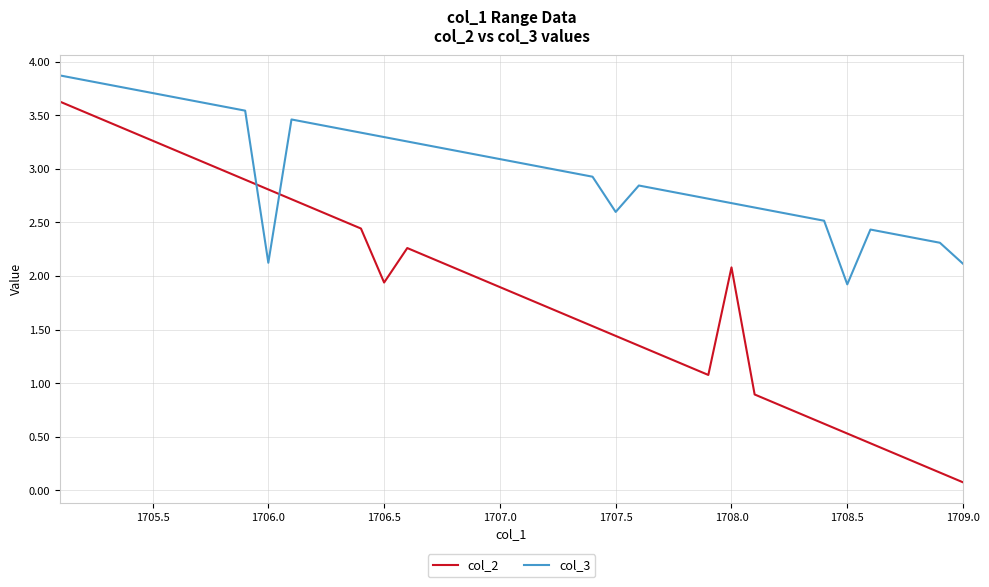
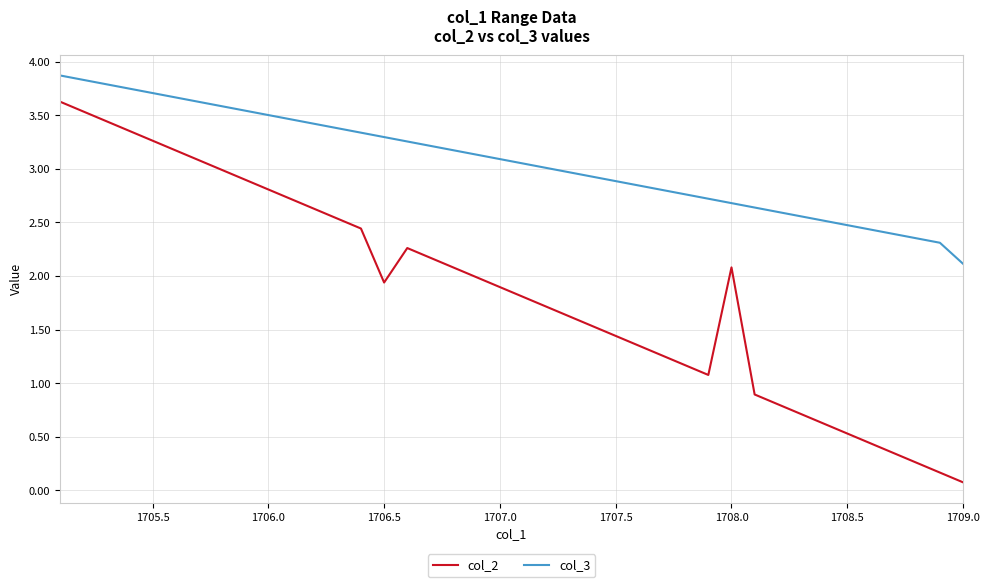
  {
    "col_2": {
      "1705.5": 3.26,
      "1706.0": 2.81,
      "1706.5": 1.94,
      "1707.0": 1.90,
      "1707.5": 1.44,
      "1708.0": 2.08,
      "1708.5": 0.53,
      "1709.0": 0.07
    },
    "col_3": {
      "1705.5": 3.71,
-     "1706.0": 2.12,
+     "1706.0": 3.50,
      "1706.5": 3.30,
      "1707.0": 3.09,
-     "1707.5": 2.60,
+     "1707.5": 2.89,
      "1708.0": 2.68,
-     "1708.5": 1.92,
+     "1708.5": 2.47,
      "1709.0": 2.11
    }
  }
